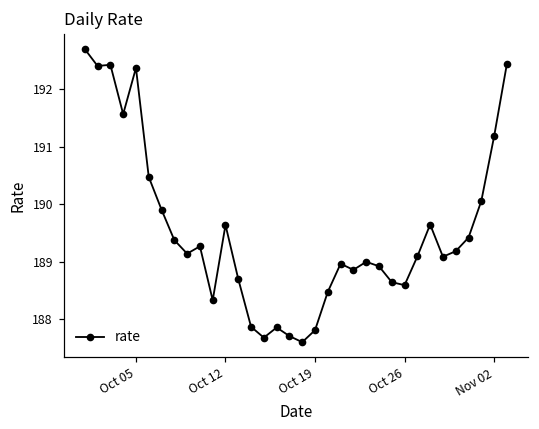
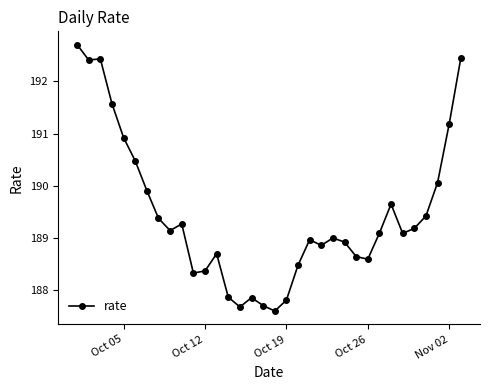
  {
-   "Oct 05": 192.4,
-   "Oct 12": 189.6,
+   "Oct 05": 190.9,
+   "Oct 12": 188.4,
    "Oct 19": 187.8,
    "Oct 26": 188.6,
    "Nov 02": 191.2
  }
